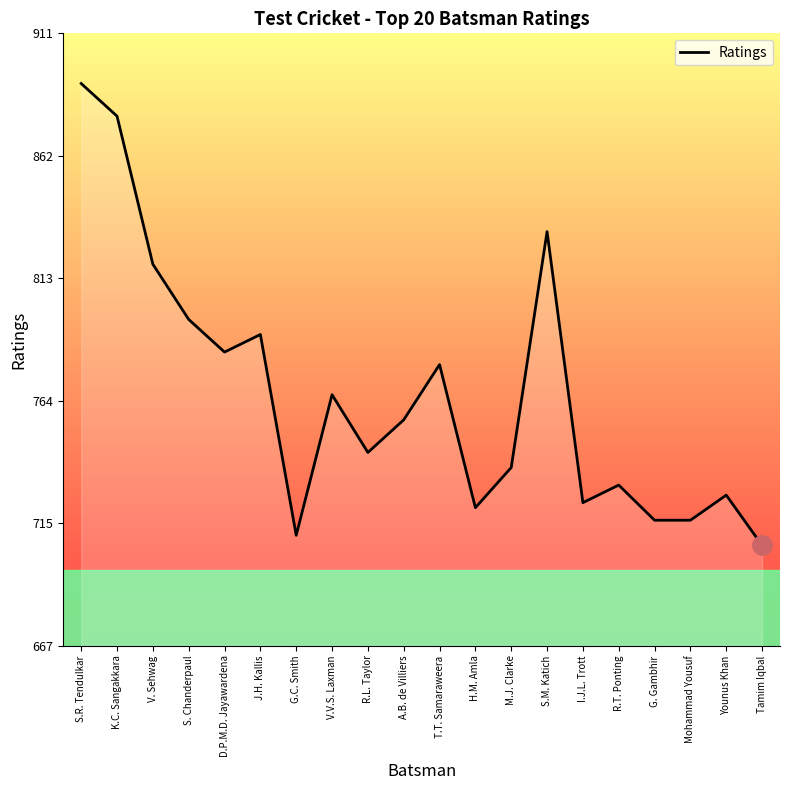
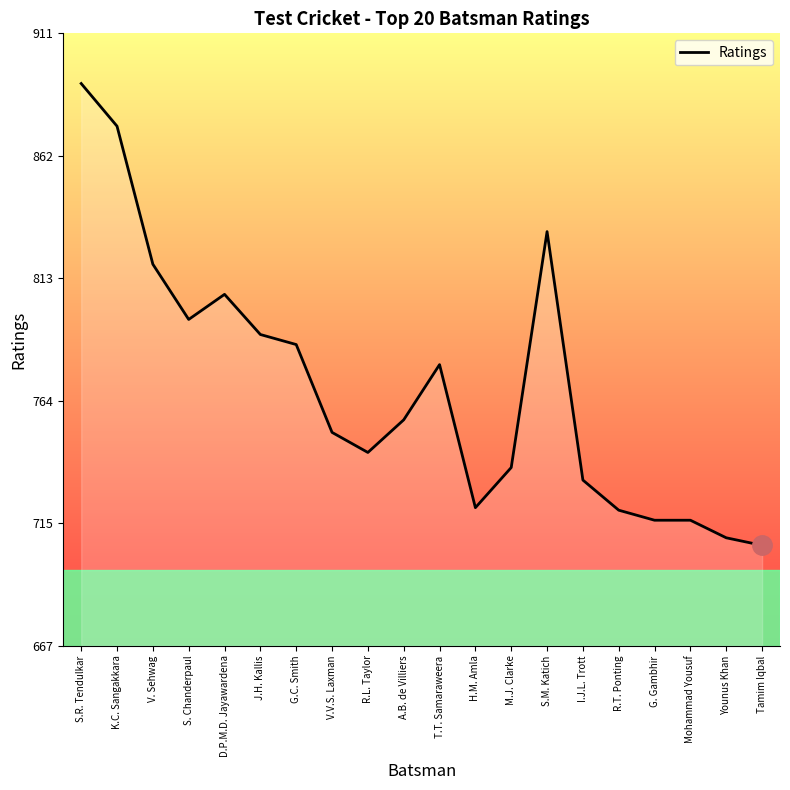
  {
    "Ratings": {
      "S.R. Tendulkar": 891,
-     "K.C. Sangakkara": 878,
+     "K.C. Sangakkara": 874,
      "V. Sehwag": 819,
      "S. Chanderpaul": 797,
-     "D.P.M.D. Jayawardena": 784,
+     "D.P.M.D. Jayawardena": 807,
      "J.H. Kallis": 791,
-     "G.C. Smith": 711,
-     "V.V.S. Laxman": 767,
+     "G.C. Smith": 787,
+     "V.V.S. Laxman": 752,
      "R.L. Taylor": 744,
      "A.B. de Villiers": 757,
      "T.T. Samaraweera": 779,
      "H.M. Amla": 722,
      "M.J. Clarke": 738,
      "S.M. Katich": 832,
-     "I.J.L. Trott": 724,
-     "R.T. Ponting": 731,
+     "I.J.L. Trott": 733,
+     "R.T. Ponting": 721,
      "G. Gambhir": 717,
      "Mohammad Yousuf": 717,
-     "Younus Khan": 727
+     "Younus Khan": 710
    }
  }
